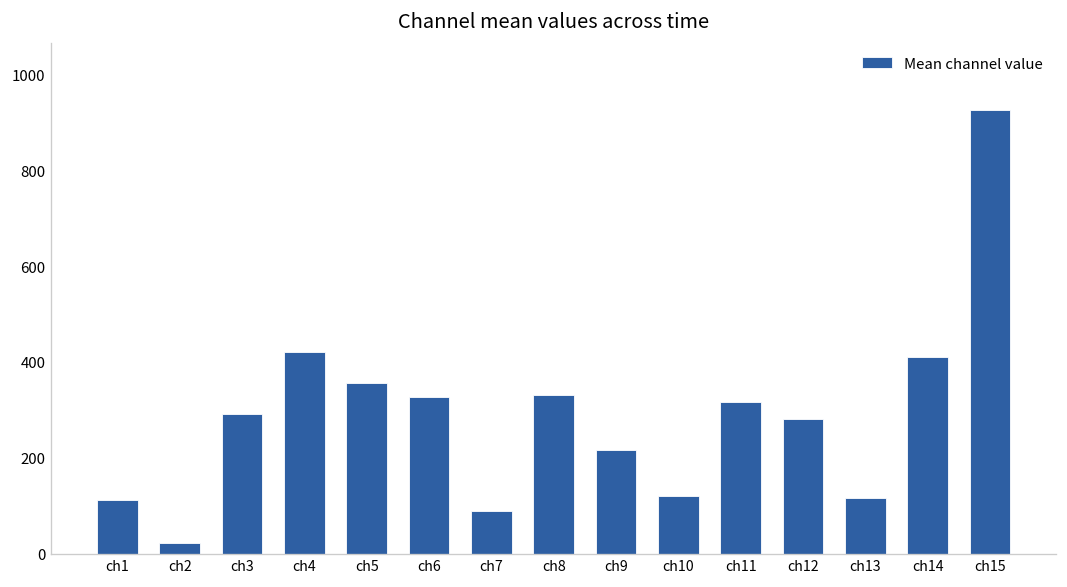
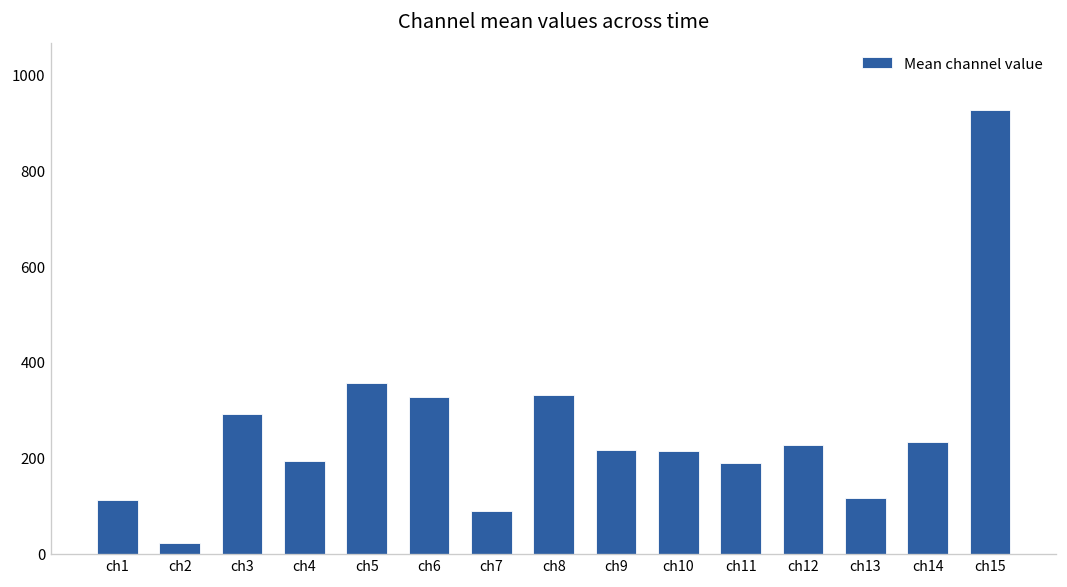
  {
    "ch1": 110,
    "ch2": 20,
    "ch3": 290,
-   "ch4": 420,
+   "ch4": 190,
    "ch5": 360,
    "ch6": 330,
    "ch7": 90,
    "ch8": 330,
    "ch9": 220,
-   "ch10": 120,
-   "ch11": 320,
-   "ch12": 280,
+   "ch10": 210,
+   "ch11": 190,
+   "ch12": 230,
    "ch13": 120,
-   "ch14": 410,
+   "ch14": 230,
    "ch15": 930
  }
